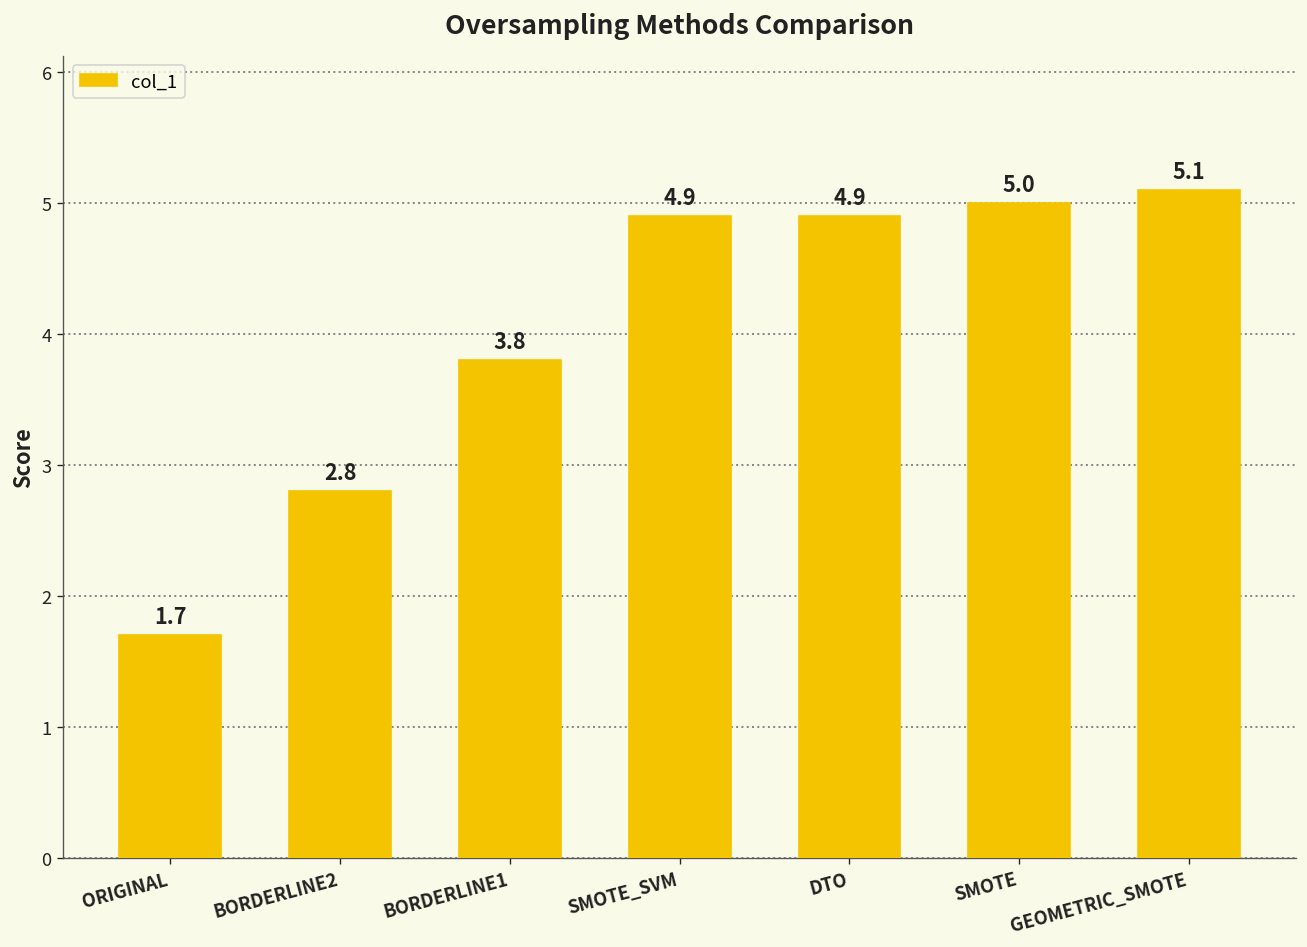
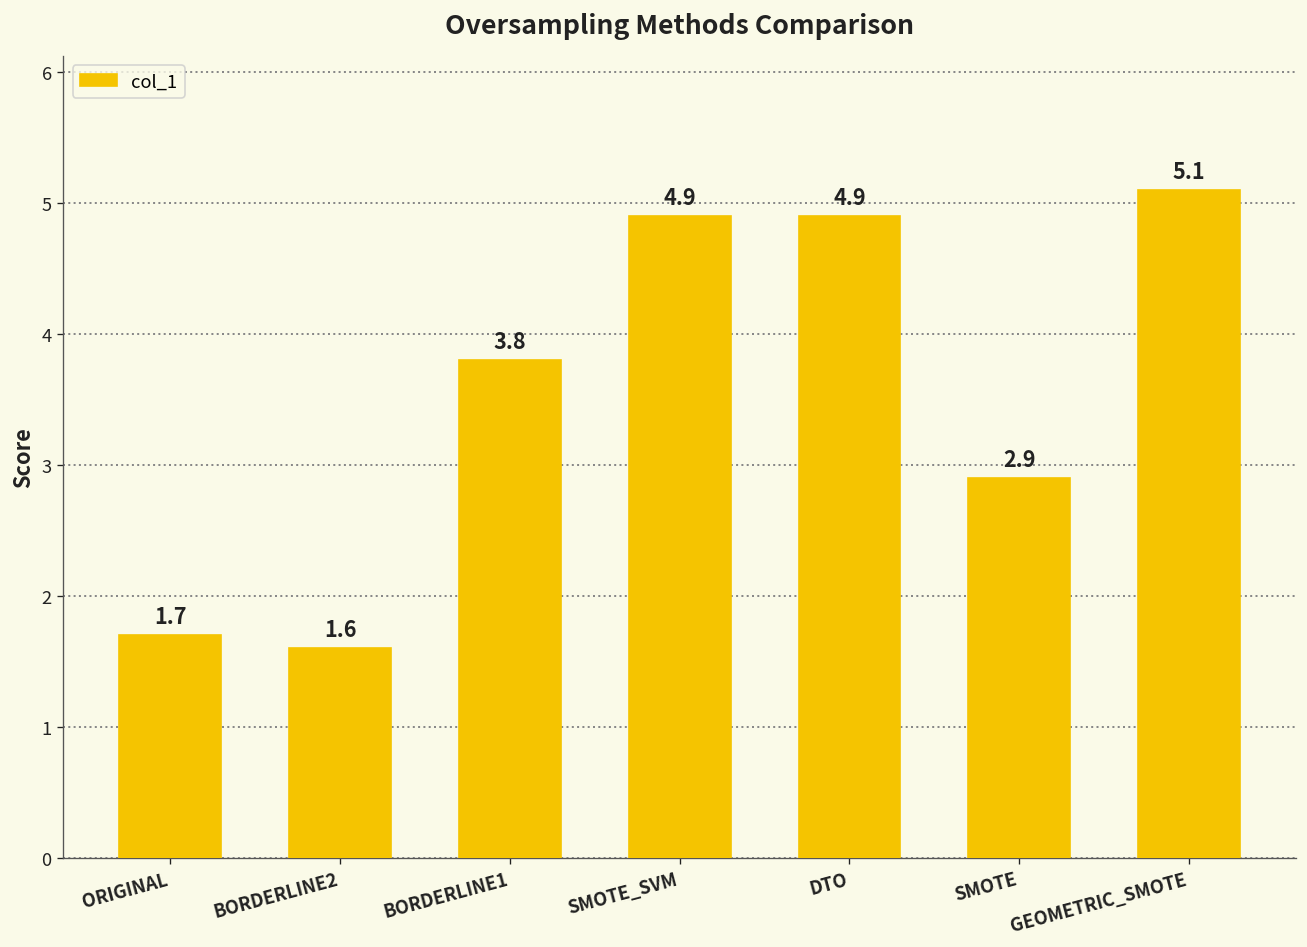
  {
    "ORIGINAL": 1.7,
-   "BORDERLINE2": 2.8,
+   "BORDERLINE2": 1.6,
    "BORDERLINE1": 3.8,
    "SMOTE_SVM": 4.9,
    "DTO": 4.9,
-   "SMOTE": 5.0,
+   "SMOTE": 2.9,
    "GEOMETRIC_SMOTE": 5.1
  }
